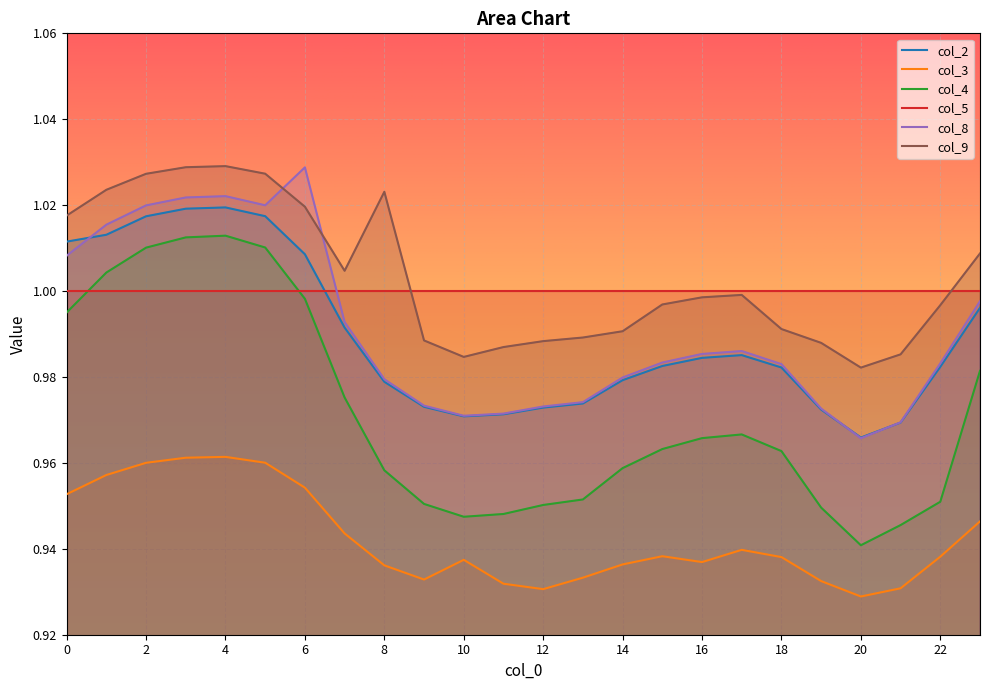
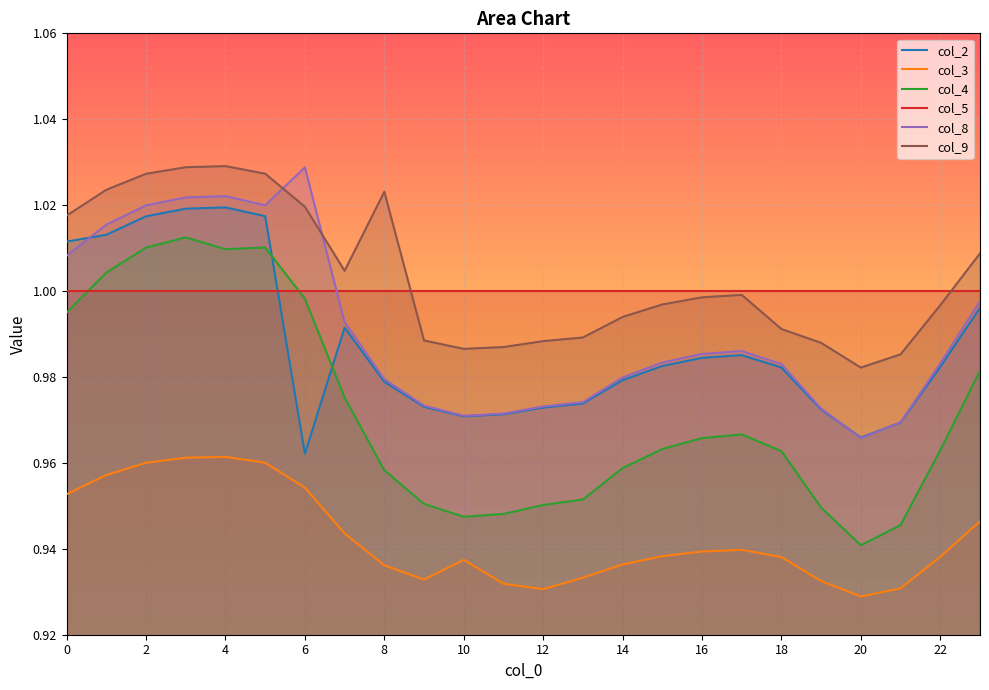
  {
    "col_2": {
      "0": 1.012,
      "2": 1.017,
      "4": 1.019,
-     "6": 1.009,
+     "6": 0.962,
      "8": 0.979,
      "14": 0.979,
      "16": 0.984,
      "18": 0.982,
      "22": 0.982
    },
    "col_3": {
      "0": 0.953,
      "2": 0.960,
      "4": 0.961,
      "6": 0.954,
      "8": 0.936,
      "10": 0.937,
      "12": 0.931,
      "14": 0.936,
-     "16": 0.937,
+     "16": 0.939,
      "18": 0.938,
      "20": 0.929,
      "22": 0.938
    },
    "col_4": {
      "0": 0.995,
      "2": 1.010,
-     "4": 1.013,
+     "4": 1.010,
      "6": 0.998,
      "8": 0.958,
      "10": 0.947,
      "12": 0.950,
      "14": 0.959,
      "16": 0.966,
      "18": 0.963,
      "20": 0.941,
-     "22": 0.951
+     "22": 0.963
    },
    "col_5": {
      "0": 1.000,
      "2": 1.000,
      "4": 1.000,
      "6": 1.000,
      "8": 1.000,
      "10": 1.000,
      "12": 1.000,
      "14": 1.000,
      "16": 1.000,
      "18": 1.000,
      "20": 1.000,
      "22": 1.000
    },
    "col_8": {
      "0": 1.008,
      "2": 1.020,
      "4": 1.022,
      "6": 1.029,
      "8": 0.979,
      "14": 0.980,
      "16": 0.985,
      "18": 0.983,
      "22": 0.983
    },
    "col_9": {
      "0": 1.018,
      "2": 1.027,
      "4": 1.029,
      "6": 1.020,
      "8": 1.023,
-     "10": 0.985,
+     "10": 0.987,
      "12": 0.988,
-     "14": 0.991,
+     "14": 0.994,
      "16": 0.999,
      "18": 0.991,
      "20": 0.982,
      "22": 0.997
    }
  }
